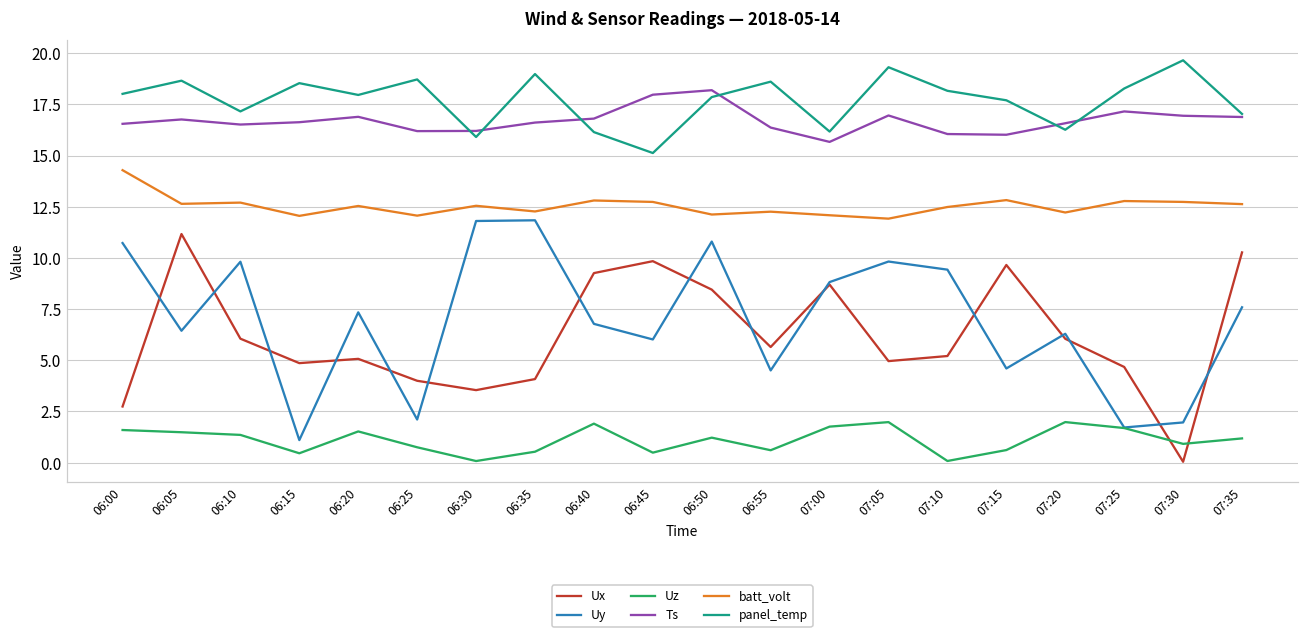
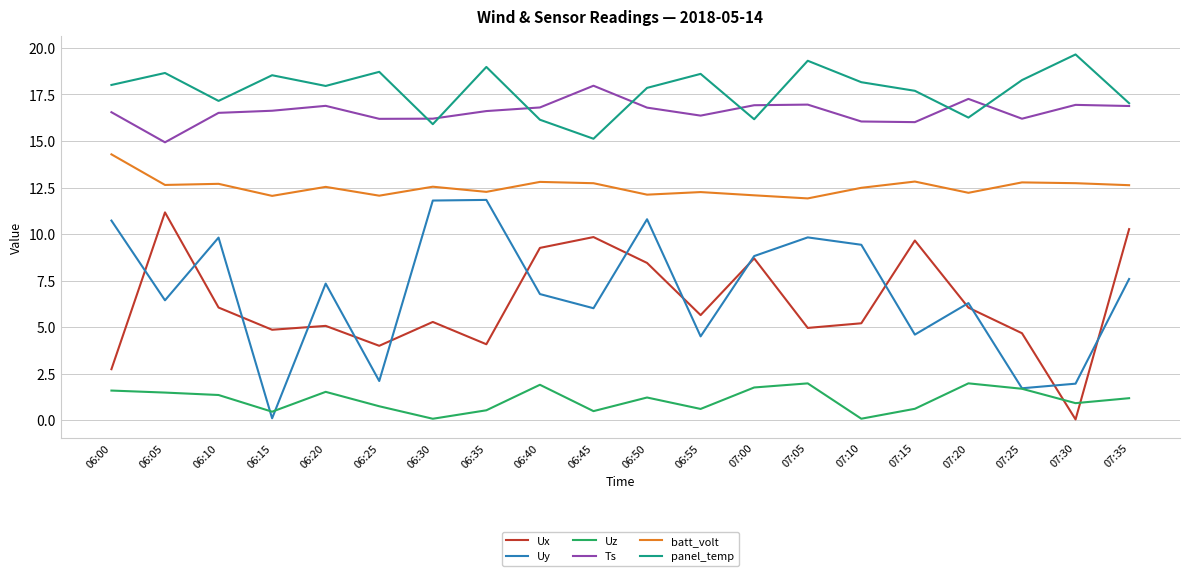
  {
    "Ux": {
      "06:00": 2.7,
      "06:05": 11.2,
      "06:10": 6.1,
      "06:15": 4.9,
      "06:20": 5.1,
      "06:25": 4.0,
-     "06:30": 3.5,
+     "06:30": 5.3,
      "06:35": 4.1,
      "06:40": 9.3,
      "06:45": 9.8,
      "06:50": 8.5,
      "06:55": 5.6,
      "07:05": 5.0,
      "07:10": 5.2,
      "07:15": 9.7,
      "07:20": 6.0,
      "07:25": 4.7,
      "07:30": 0.0,
      "07:35": 10.3
    },
    "Uy": {
      "06:00": 10.7,
      "06:05": 6.4,
      "06:10": 9.8,
-     "06:15": 1.1,
+     "06:15": 0.1,
      "06:20": 7.3,
      "06:25": 2.1,
      "06:30": 11.8,
      "06:35": 11.8,
      "06:40": 6.8,
      "06:45": 6.0,
      "06:50": 10.8,
      "06:55": 4.5,
      "07:05": 9.8,
      "07:10": 9.4,
      "07:15": 4.6,
      "07:20": 6.3,
      "07:30": 2.0,
      "07:35": 7.6
    },
    "Ts": {
      "06:00": 16.5,
-     "06:05": 16.8,
+     "06:05": 14.9,
      "06:10": 16.5,
      "06:15": 16.6,
      "06:20": 16.9,
      "06:25": 16.2,
      "06:30": 16.2,
      "06:35": 16.6,
      "06:40": 16.8,
      "06:45": 18.0,
-     "06:50": 18.2,
+     "06:50": 16.8,
      "06:55": 16.4,
-     "07:00": 15.7,
+     "07:00": 16.9,
      "07:05": 17.0,
      "07:10": 16.0,
      "07:15": 16.0,
-     "07:20": 16.6,
-     "07:25": 17.2,
+     "07:20": 17.3,
+     "07:25": 16.2,
      "07:30": 16.9,
      "07:35": 16.9
    },
    "batt_volt": {
      "06:00": 14.3,
      "06:05": 12.6,
      "06:10": 12.7,
      "06:15": 12.1,
      "06:20": 12.5,
      "06:25": 12.1,
      "06:30": 12.5,
      "06:35": 12.3,
      "06:40": 12.8,
      "06:45": 12.7,
      "06:50": 12.1,
      "06:55": 12.3,
      "07:00": 12.1,
      "07:05": 11.9,
      "07:10": 12.5,
      "07:15": 12.8,
      "07:20": 12.2,
      "07:25": 12.8,
      "07:30": 12.7,
      "07:35": 12.6
    }
  }
